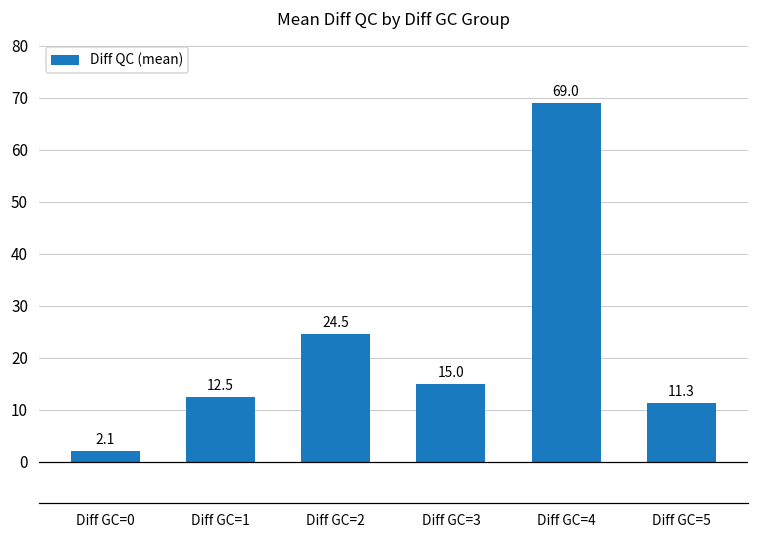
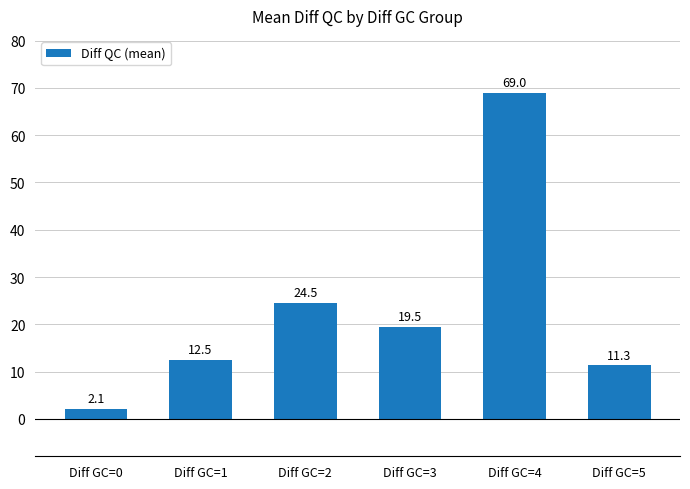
  {
    "Diff GC=0": 2.1,
    "Diff GC=1": 12.5,
    "Diff GC=2": 24.5,
-   "Diff GC=3": 15.0,
+   "Diff GC=3": 19.5,
    "Diff GC=4": 69.0,
    "Diff GC=5": 11.3
  }
